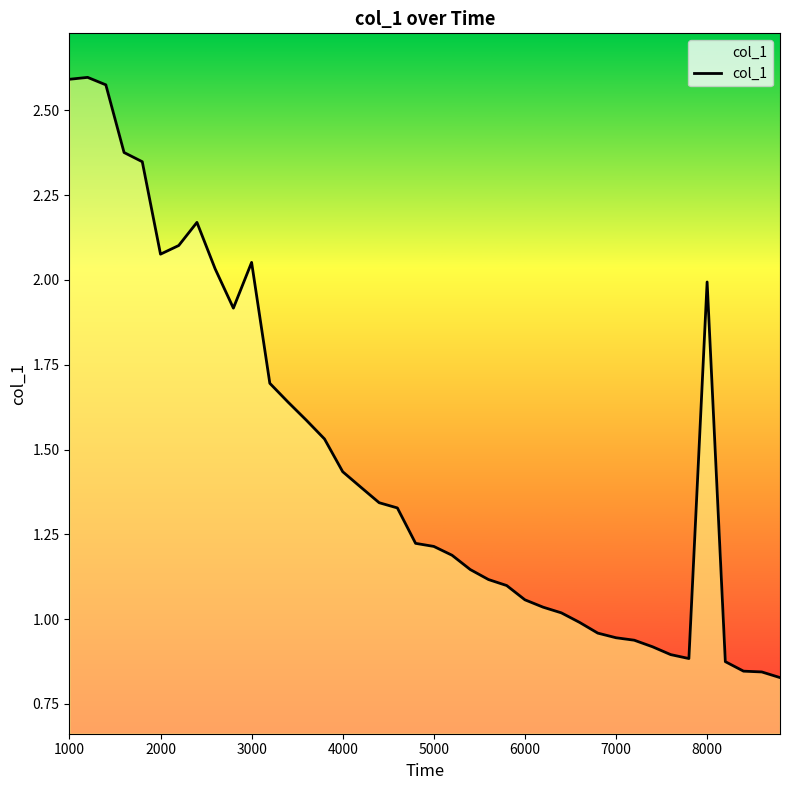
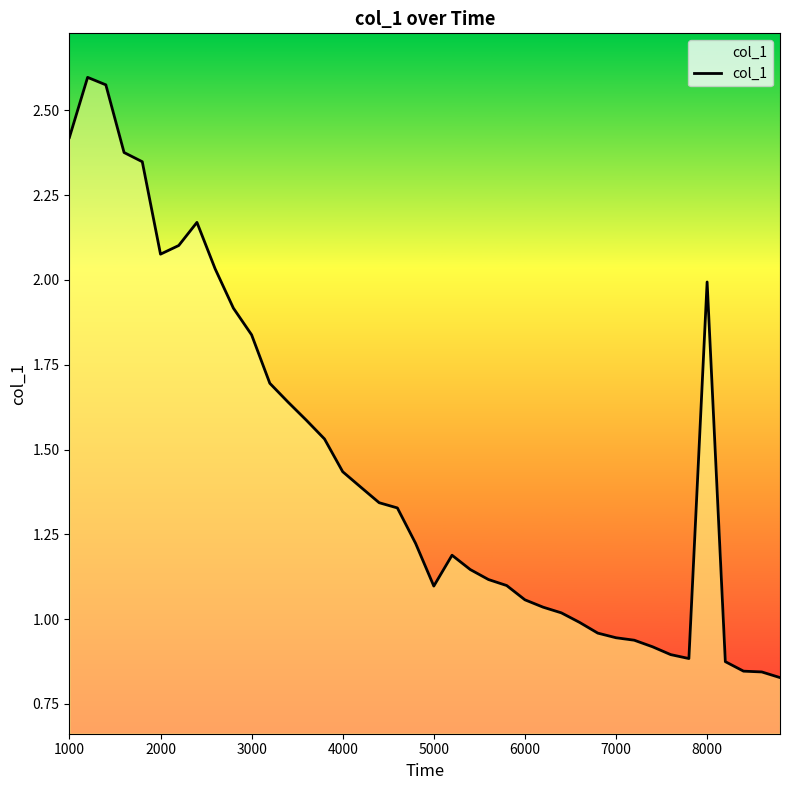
  {
-   "1000": 2.59,
+   "1000": 2.42,
    "2000": 2.08,
-   "3000": 2.05,
+   "3000": 1.84,
    "4000": 1.43,
-   "5000": 1.21,
+   "5000": 1.10,
    "6000": 1.06,
    "7000": 0.95,
    "8000": 1.99
  }
